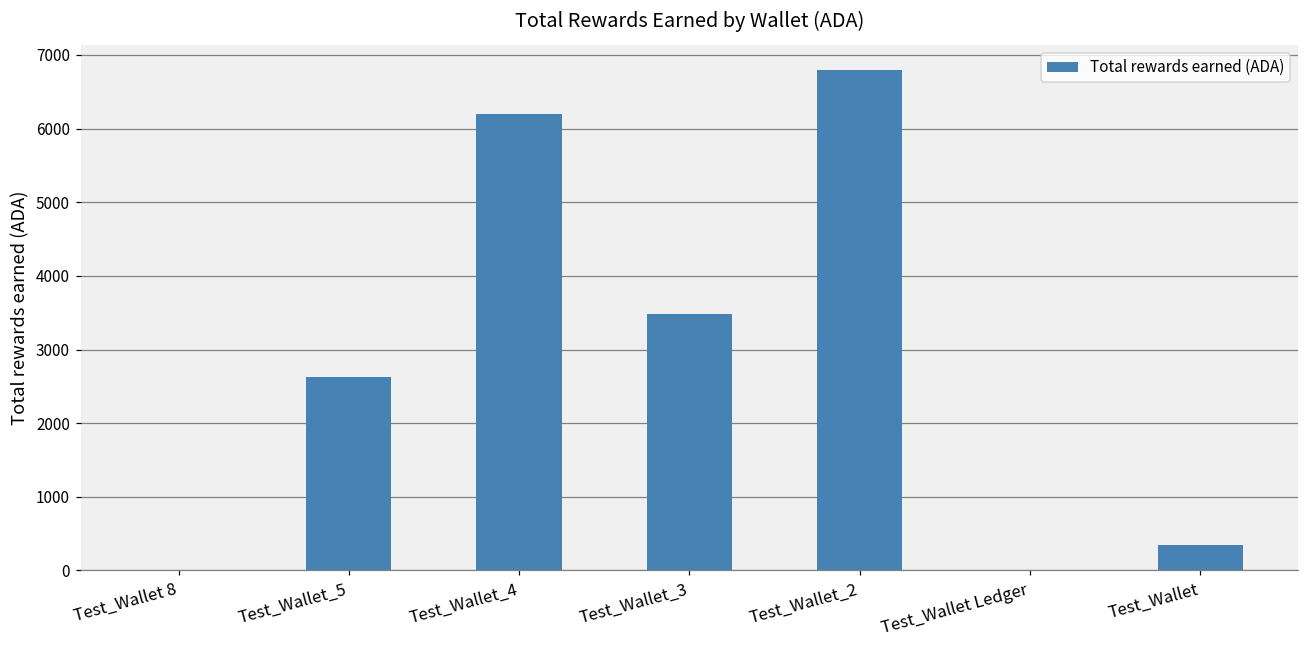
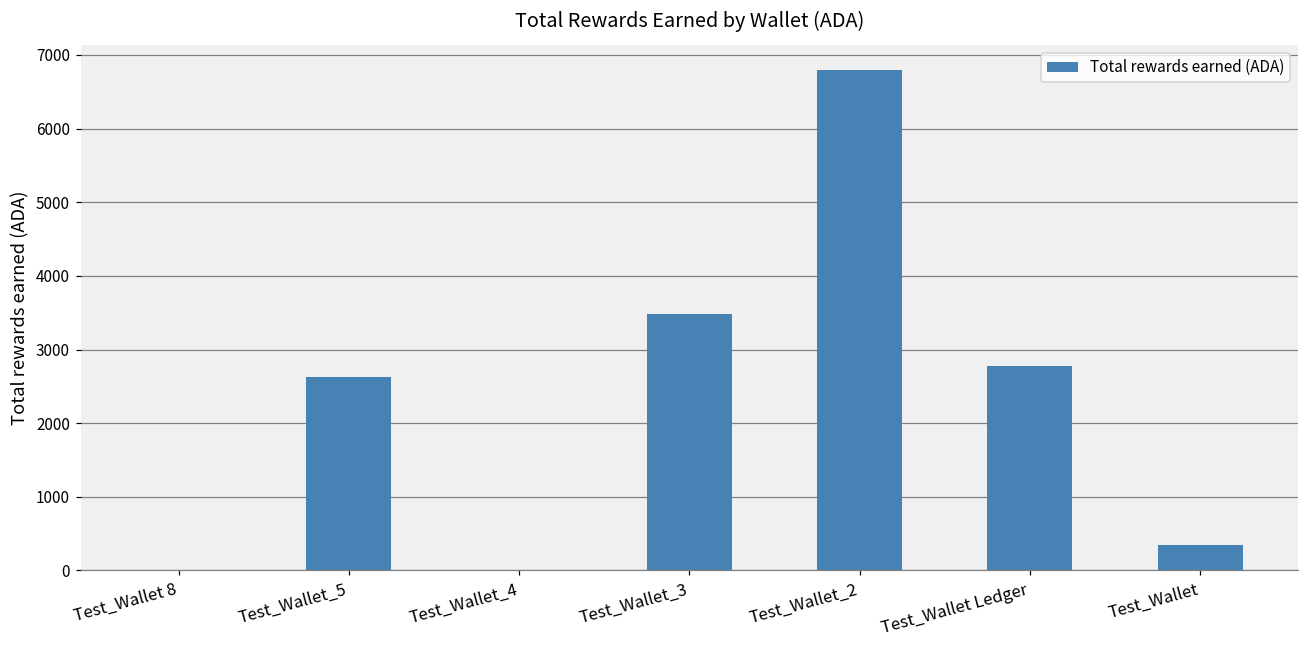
  {
    "Test_Wallet_5": 2600,
-   "Test_Wallet_4": 6200,
+   "Test_Wallet_4": 0,
    "Test_Wallet_3": 3500,
    "Test_Wallet_2": 6800,
-   "Test_Wallet Ledger": 0,
+   "Test_Wallet Ledger": 2800,
    "Test_Wallet": 400
  }
